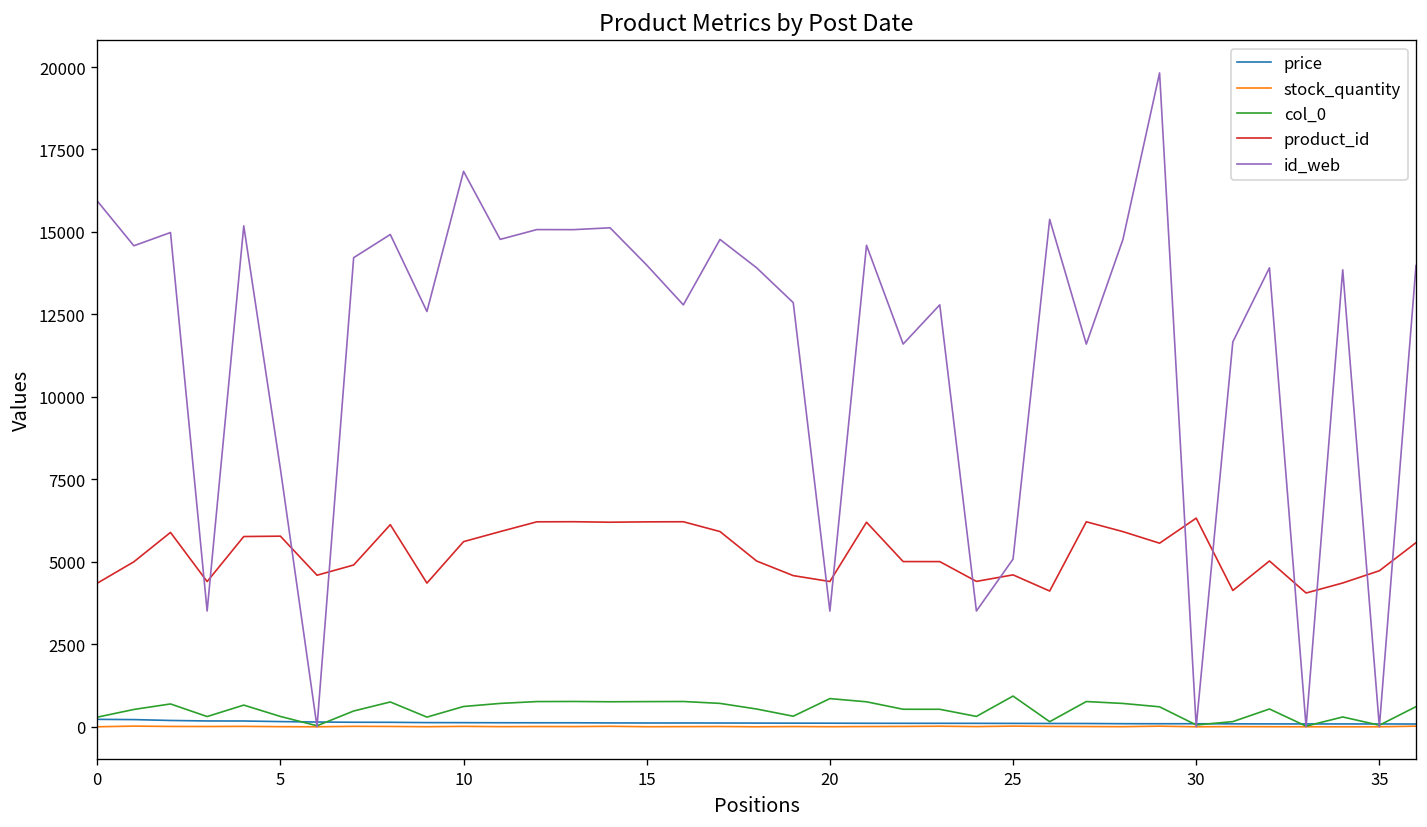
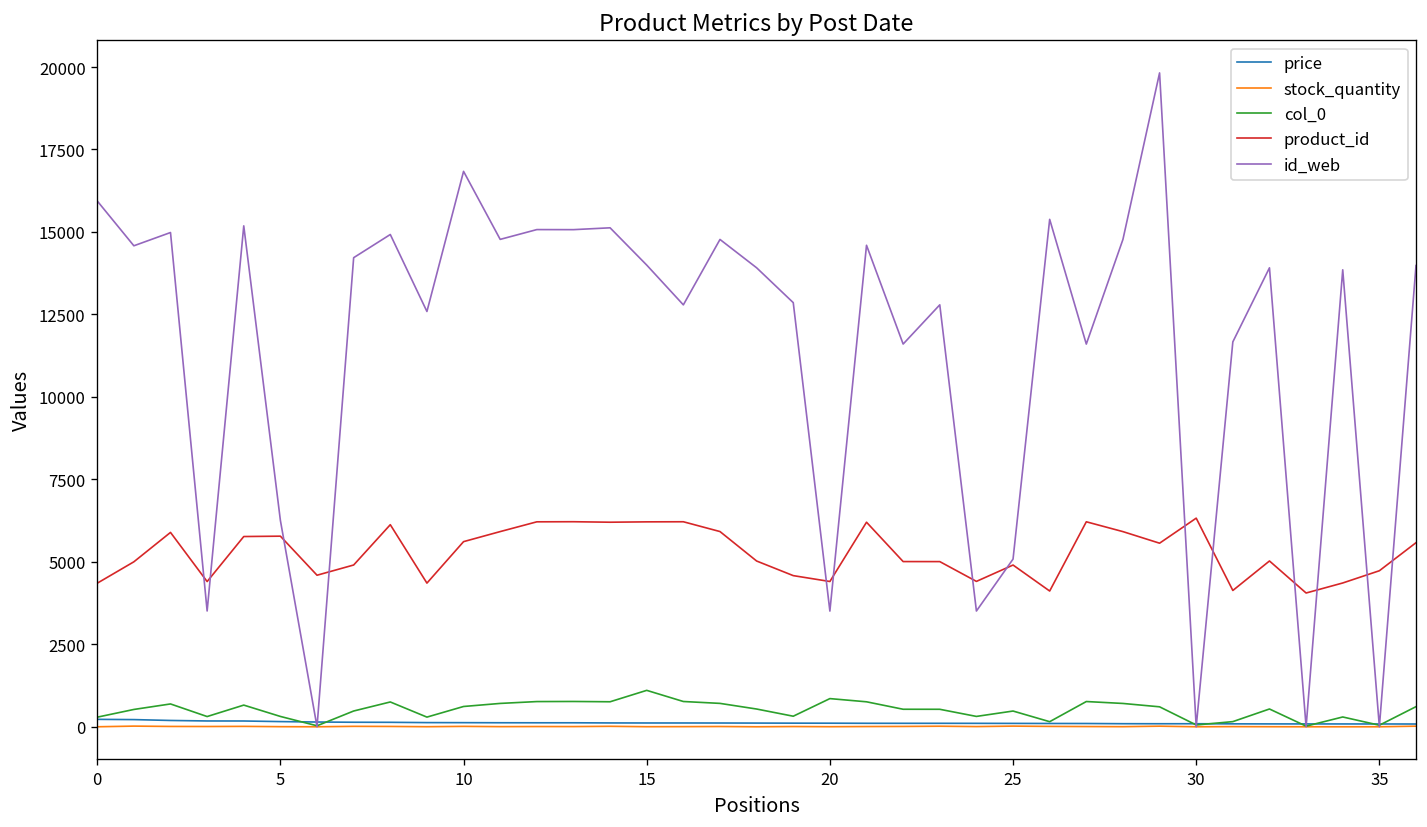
  {
    "price": {
      "5": 200,
      "10": 100,
      "15": 100,
      "20": 100
    },
    "stock_quantity": {
      "5": 0,
      "10": 0,
      "15": 0,
      "20": 0
    },
    "col_0": {
      "5": 300,
      "10": 600,
-     "15": 800,
+     "15": 1100,
      "20": 900,
-     "25": 900
+     "25": 500
    },
    "product_id": {
      "5": 5800,
      "10": 5600,
      "15": 6200,
      "20": 4400,
-     "25": 4600,
+     "25": 4900,
      "30": 6300,
      "35": 4700
    },
    "id_web": {
-     "5": 7800,
+     "5": 6300,
      "10": 16800,
      "15": 14000,
      "20": 3500,
      "25": 5100
    }
  }
